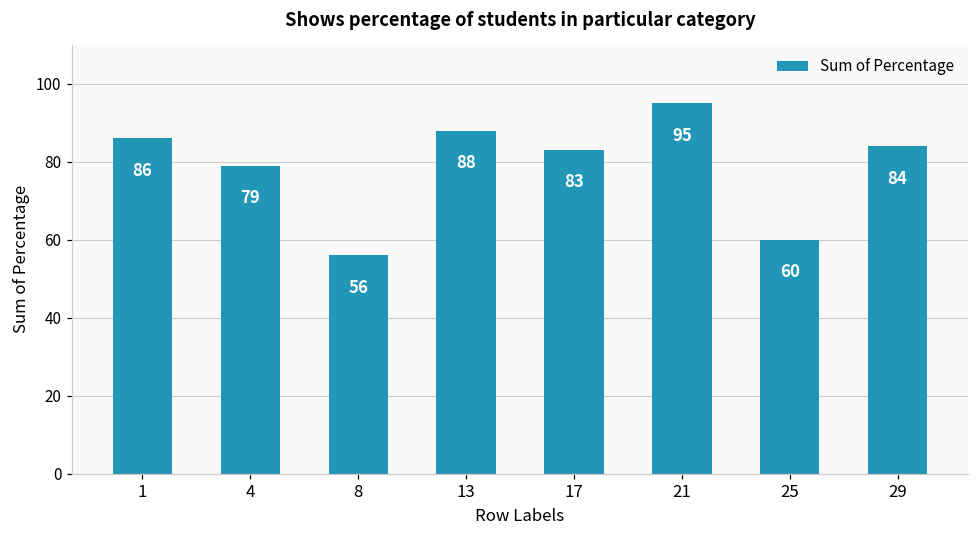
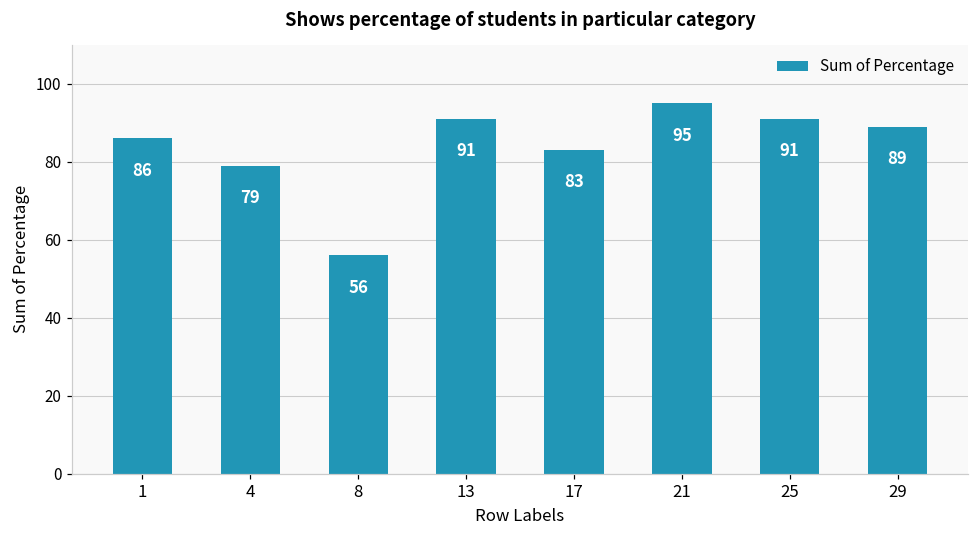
  {
    "1": 86,
    "4": 79,
    "8": 56,
-   "13": 88,
+   "13": 91,
    "17": 83,
    "21": 95,
-   "25": 60,
-   "29": 84
+   "25": 91,
+   "29": 89
  }
